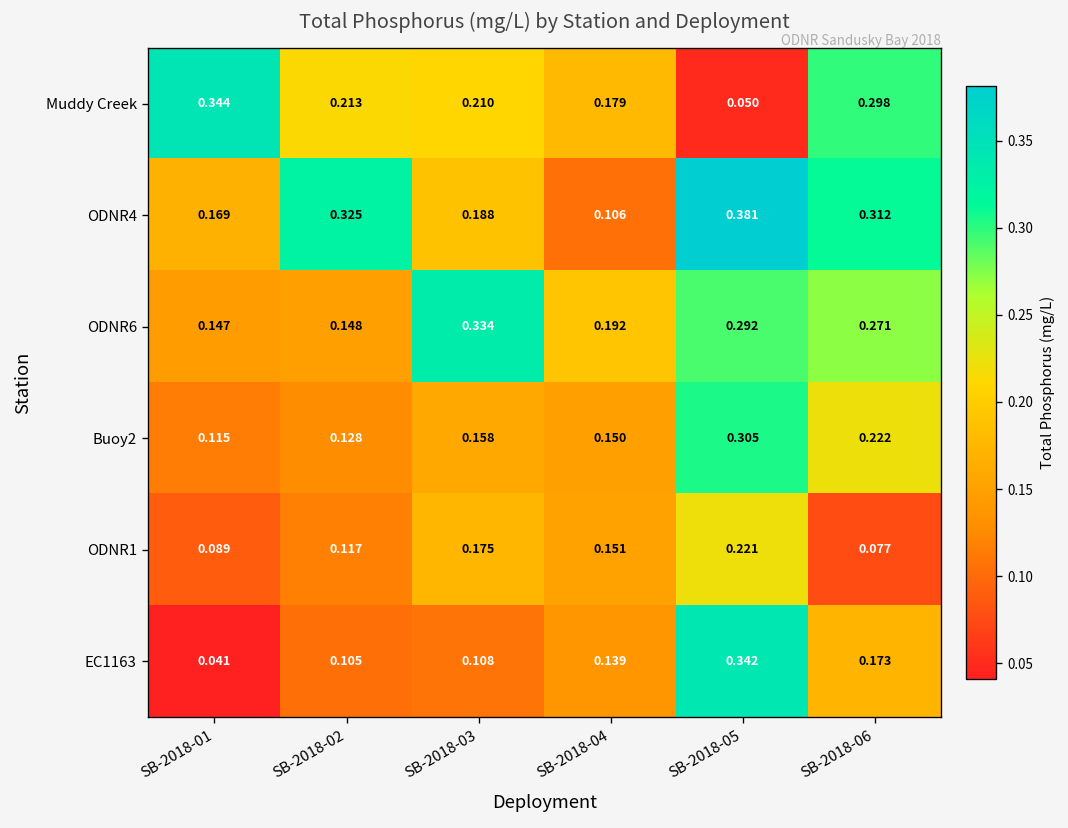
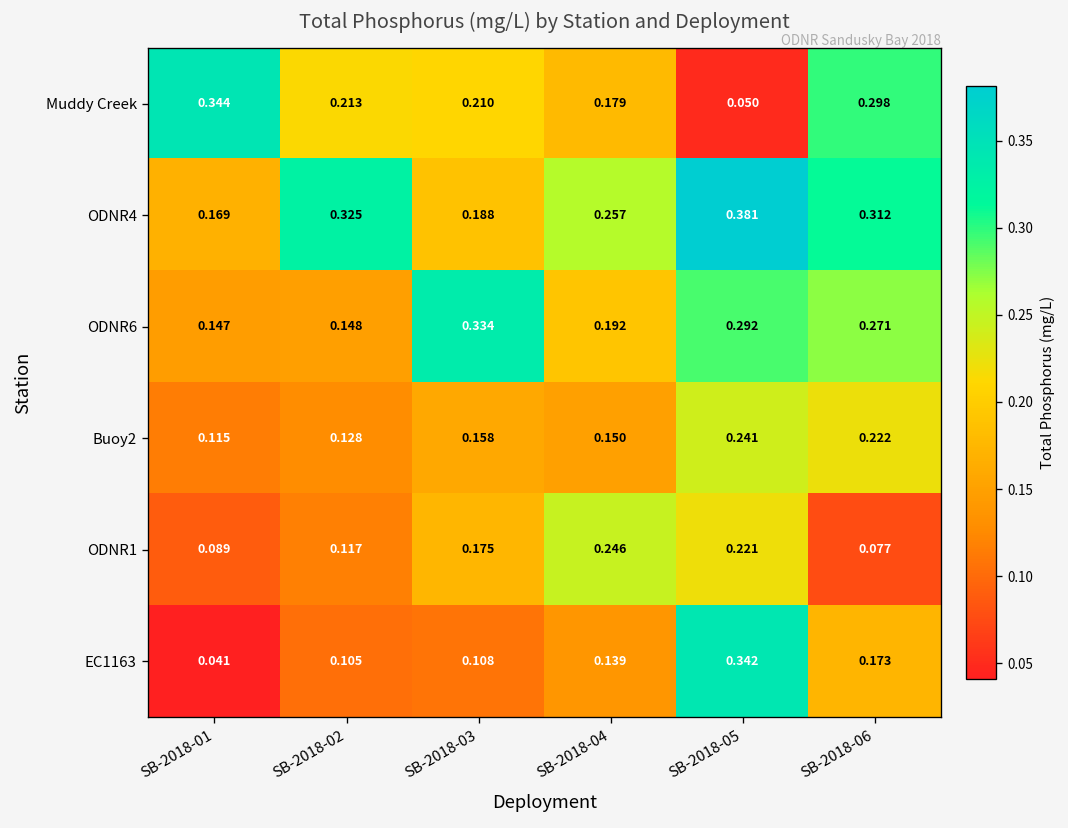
  {
    "Muddy Creek": {
      "SB-2018-01": 0.344,
      "SB-2018-02": 0.213,
      "SB-2018-03": 0.210,
      "SB-2018-04": 0.179,
      "SB-2018-05": 0.050,
      "SB-2018-06": 0.298
    },
    "ODNR4": {
      "SB-2018-01": 0.169,
      "SB-2018-02": 0.325,
      "SB-2018-03": 0.188,
-     "SB-2018-04": 0.106,
+     "SB-2018-04": 0.257,
      "SB-2018-05": 0.381,
      "SB-2018-06": 0.312
    },
    "ODNR6": {
      "SB-2018-01": 0.147,
      "SB-2018-02": 0.148,
      "SB-2018-03": 0.334,
      "SB-2018-04": 0.192,
      "SB-2018-05": 0.292,
      "SB-2018-06": 0.271
    },
    "Buoy2": {
      "SB-2018-01": 0.115,
      "SB-2018-02": 0.128,
      "SB-2018-03": 0.158,
      "SB-2018-04": 0.150,
-     "SB-2018-05": 0.305,
+     "SB-2018-05": 0.241,
      "SB-2018-06": 0.222
    },
    "ODNR1": {
      "SB-2018-01": 0.089,
      "SB-2018-02": 0.117,
      "SB-2018-03": 0.175,
-     "SB-2018-04": 0.151,
+     "SB-2018-04": 0.246,
      "SB-2018-05": 0.221,
      "SB-2018-06": 0.077
    },
    "EC1163": {
      "SB-2018-01": 0.041,
      "SB-2018-02": 0.105,
      "SB-2018-03": 0.108,
      "SB-2018-04": 0.139,
      "SB-2018-05": 0.342,
      "SB-2018-06": 0.173
    }
  }
